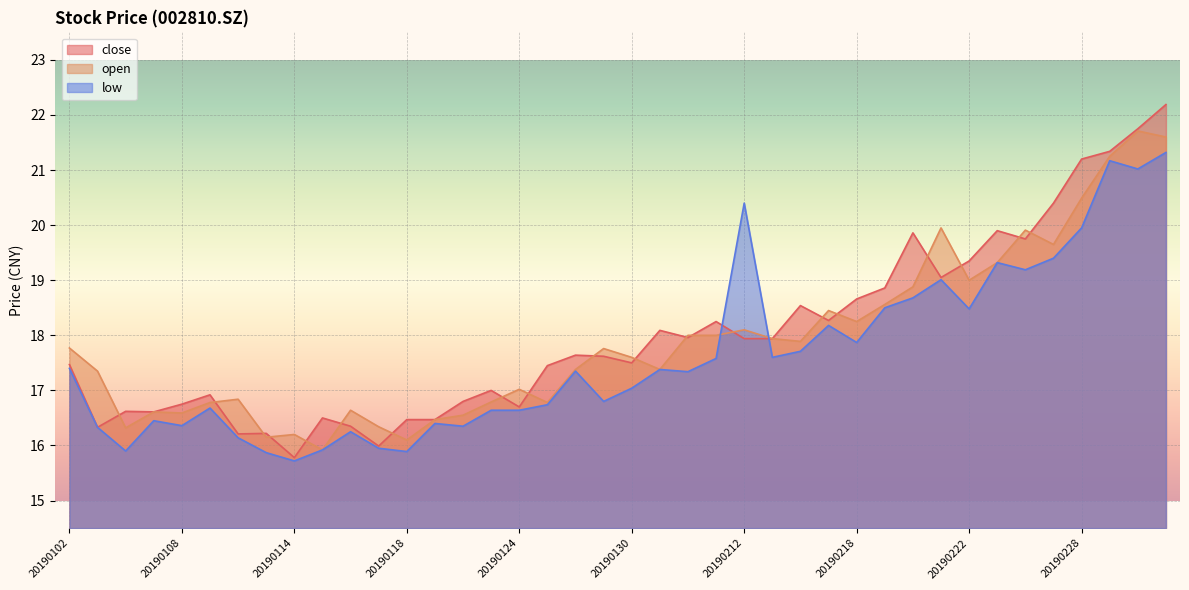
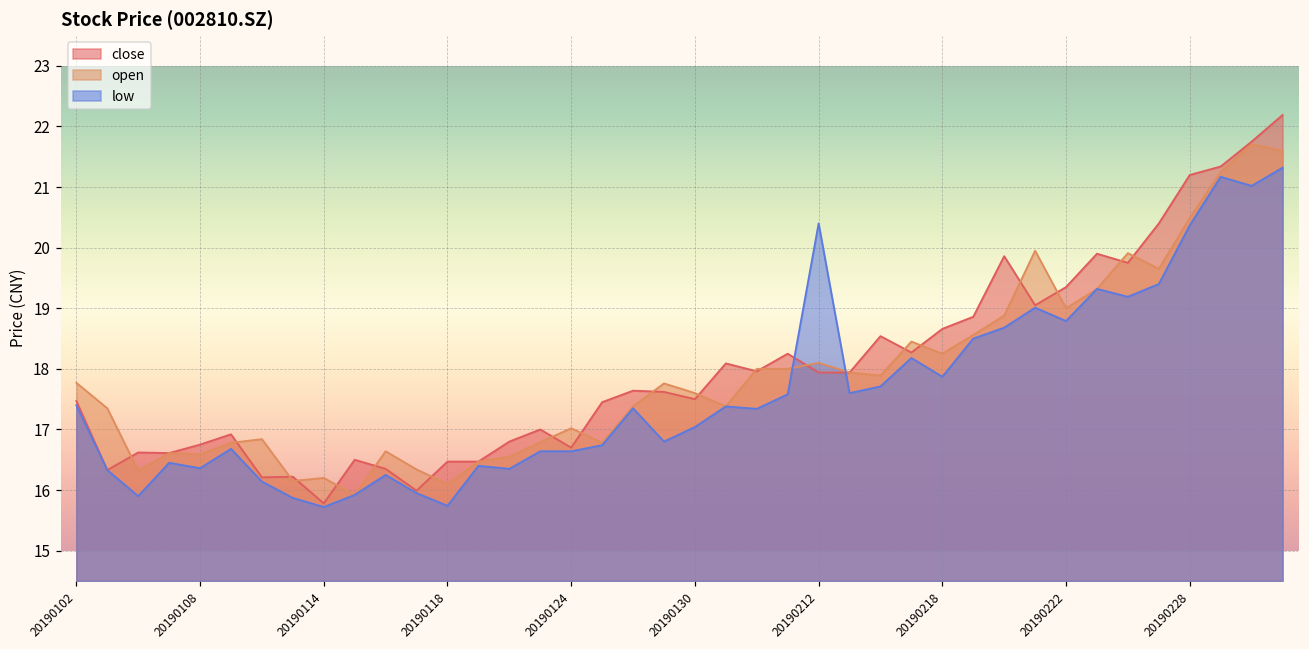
  {
    "low": {
      "20190102": 17.4,
      "20190108": 16.4,
      "20190114": 15.7,
-     "20190118": 15.9,
+     "20190118": 15.7,
      "20190124": 16.6,
      "20190130": 17.0,
      "20190212": 20.4,
      "20190218": 17.9,
-     "20190222": 18.5,
-     "20190228": 20.0
+     "20190222": 18.8,
+     "20190228": 20.4
    }
  }
